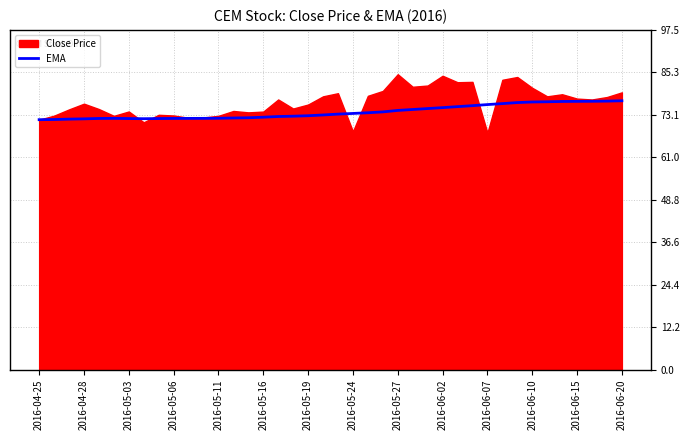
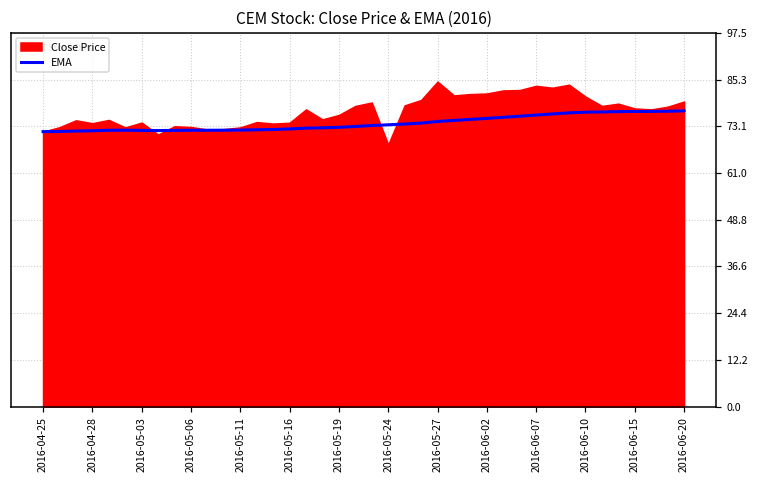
  {
    "Close Price": {
-     "2016-04-28": 76,
+     "2016-04-28": 74,
      "2016-05-03": 74,
      "2016-05-06": 73,
      "2016-05-16": 74,
      "2016-05-19": 76,
      "2016-05-24": 68,
      "2016-05-27": 85,
-     "2016-06-02": 84,
-     "2016-06-07": 68,
+     "2016-06-02": 82,
+     "2016-06-07": 84,
      "2016-06-10": 81,
      "2016-06-15": 78,
      "2016-06-20": 80
    },
    "EMA": {
      "2016-04-28": 72,
      "2016-05-03": 72,
      "2016-05-06": 72,
      "2016-05-16": 72,
      "2016-05-19": 73,
      "2016-05-24": 74,
      "2016-05-27": 74,
      "2016-06-02": 75,
      "2016-06-07": 76,
      "2016-06-10": 77,
      "2016-06-15": 77,
      "2016-06-20": 77
    }
  }
